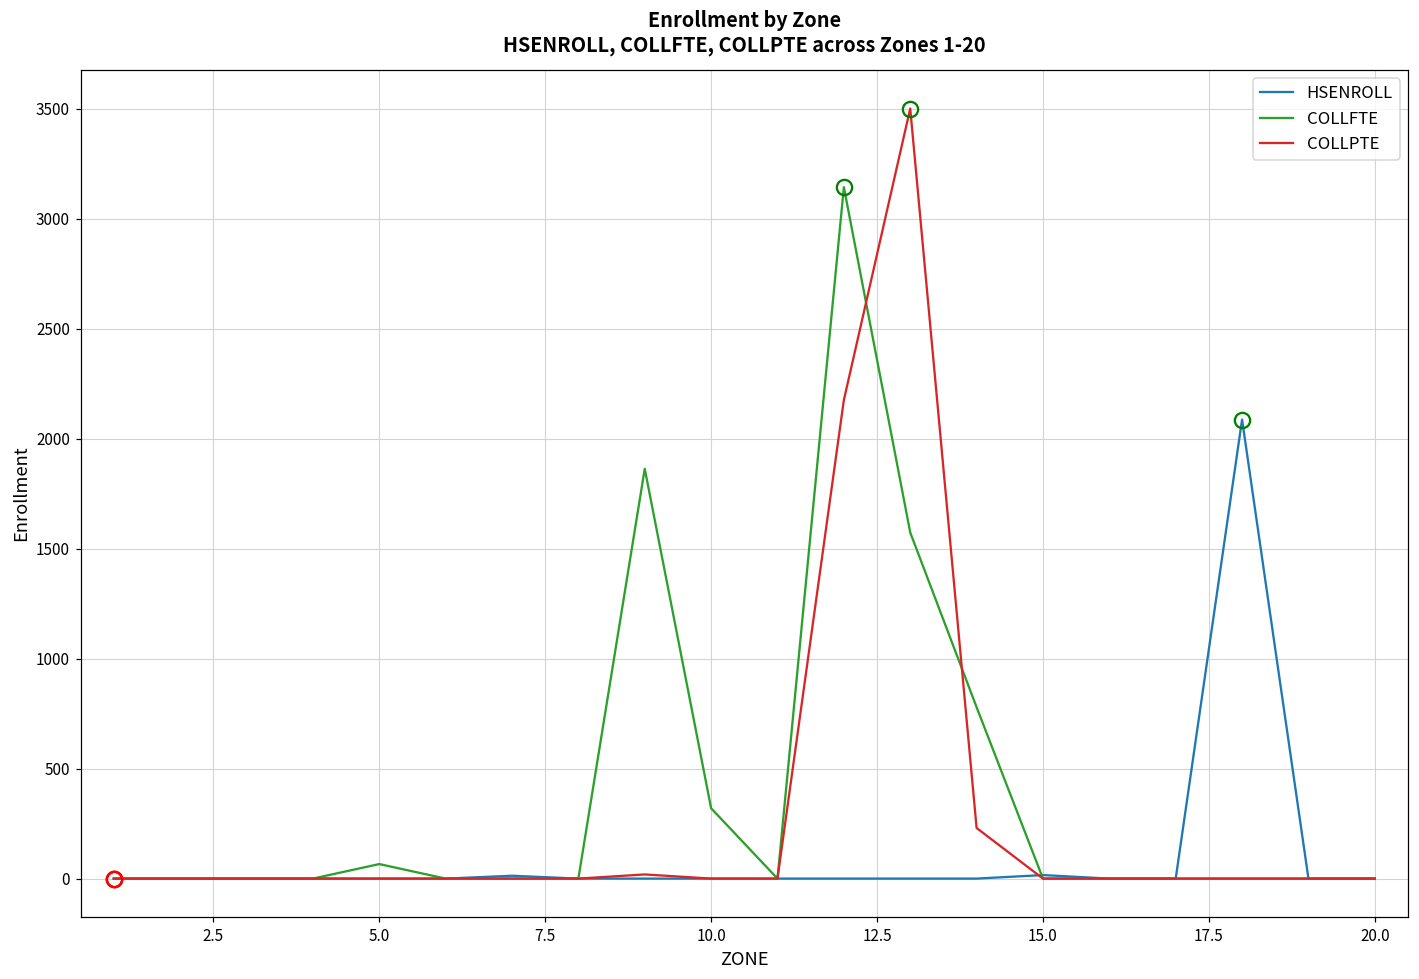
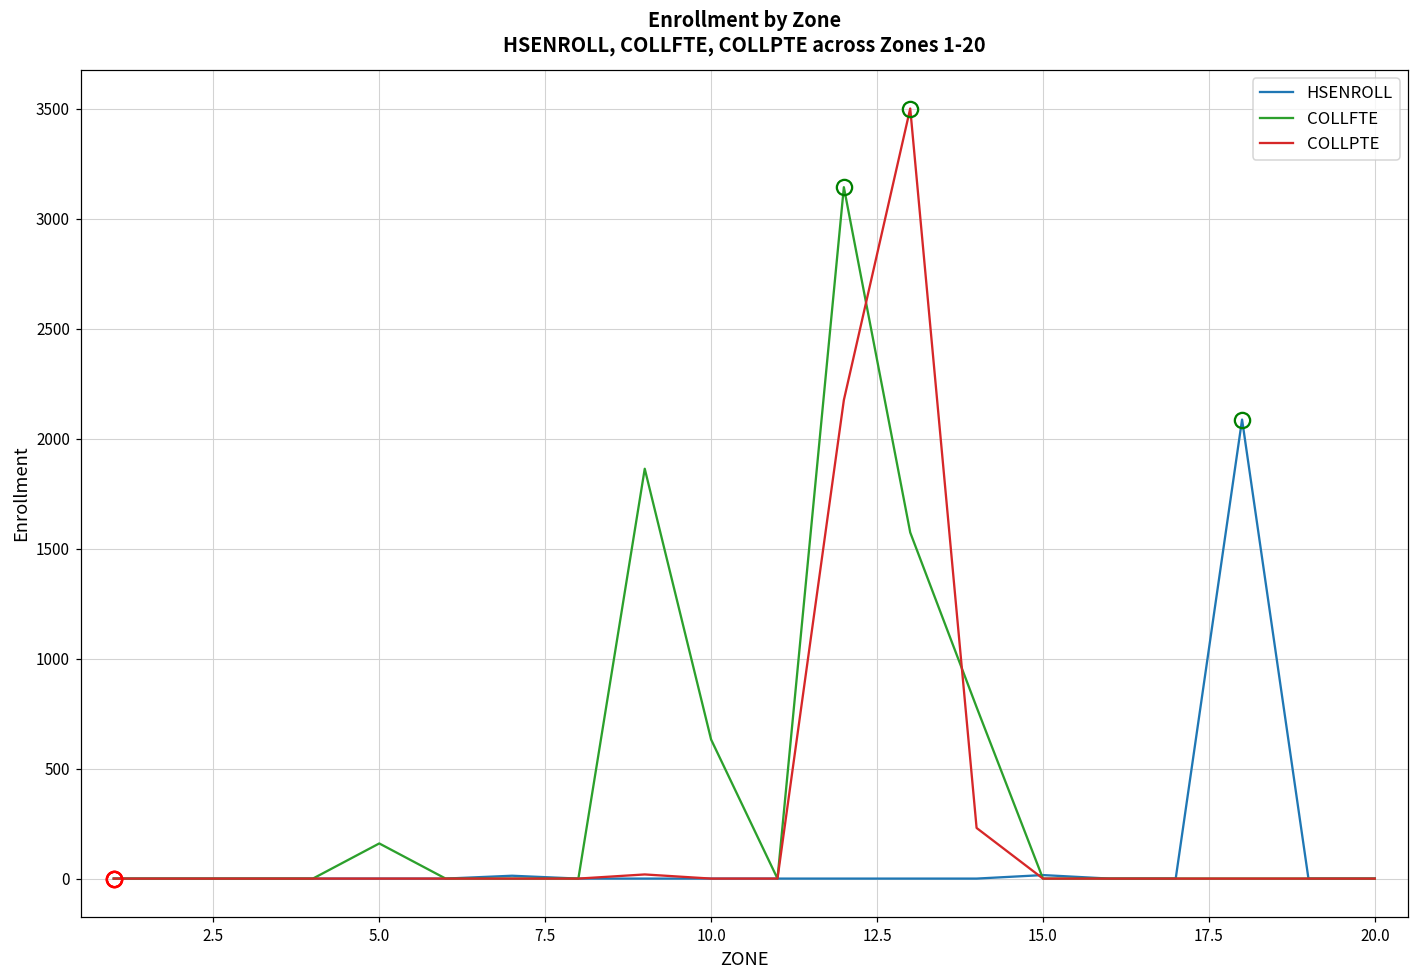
  {
    "HSENROLL": {
      "15.0": 20
    },
    "COLLFTE": {
-     "5.0": 70,
-     "10.0": 320
+     "5.0": 160,
+     "10.0": 630
    }
  }
